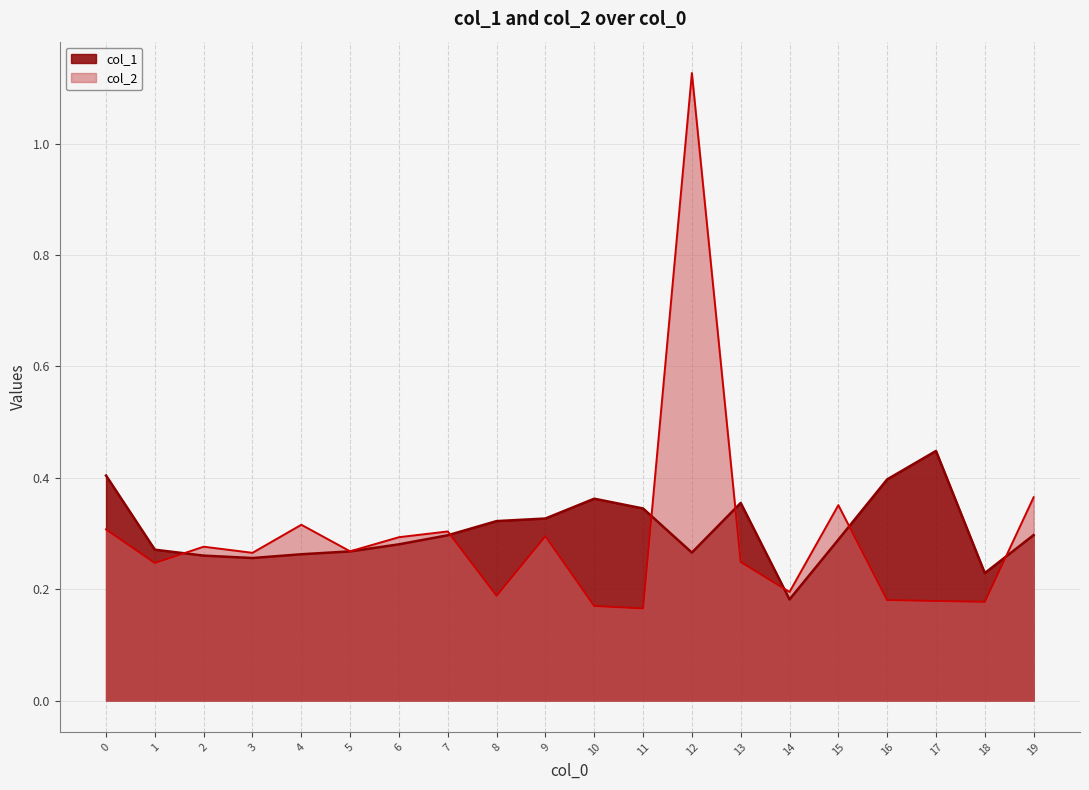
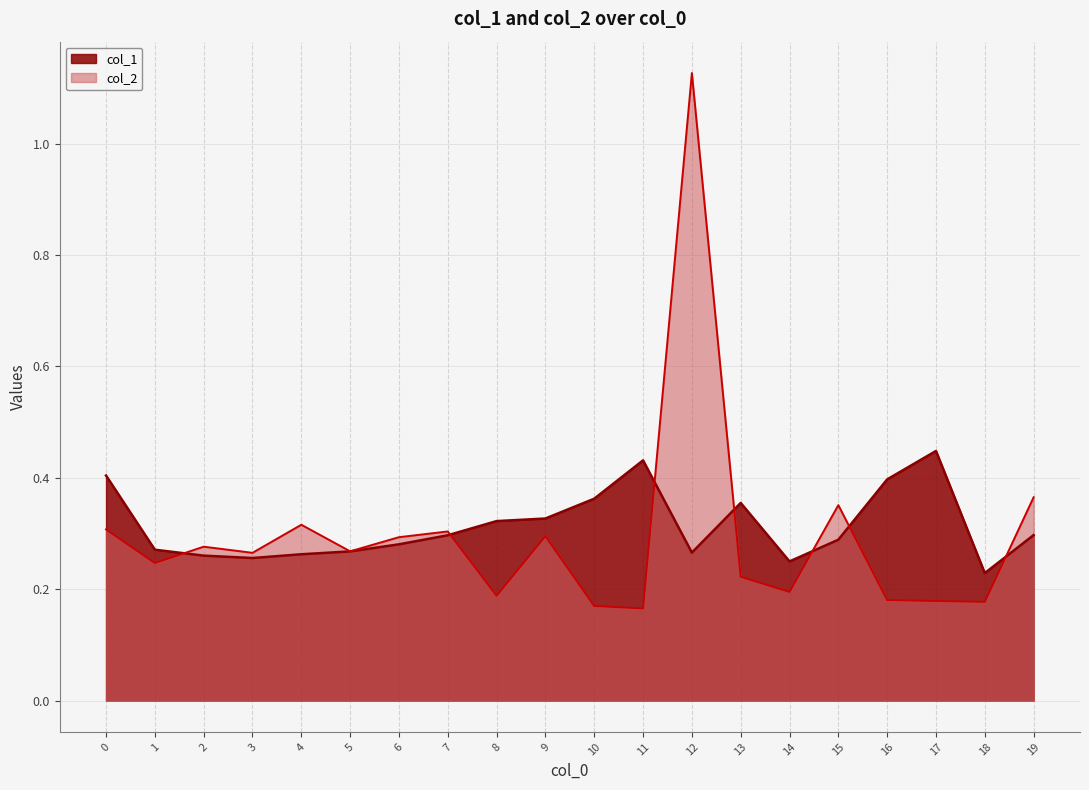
  {
    "col_1": {
      "0": 0.40,
      "1": 0.27,
      "2": 0.26,
      "3": 0.26,
      "4": 0.26,
      "6": 0.28,
      "7": 0.30,
      "8": 0.32,
      "9": 0.33,
      "10": 0.36,
-     "11": 0.34,
+     "11": 0.43,
      "12": 0.27,
      "13": 0.35,
-     "14": 0.18,
+     "14": 0.25,
      "15": 0.29,
      "16": 0.40,
      "17": 0.45,
      "18": 0.23,
      "19": 0.30
    },
    "col_2": {
      "0": 0.31,
      "1": 0.25,
      "2": 0.28,
      "3": 0.27,
      "4": 0.32,
      "6": 0.29,
      "7": 0.30,
      "8": 0.19,
      "9": 0.30,
      "10": 0.17,
      "11": 0.17,
      "12": 1.13,
-     "13": 0.25,
+     "13": 0.22,
      "14": 0.20,
      "15": 0.35,
      "16": 0.18,
      "17": 0.18,
      "18": 0.18,
      "19": 0.37
    }
  }
